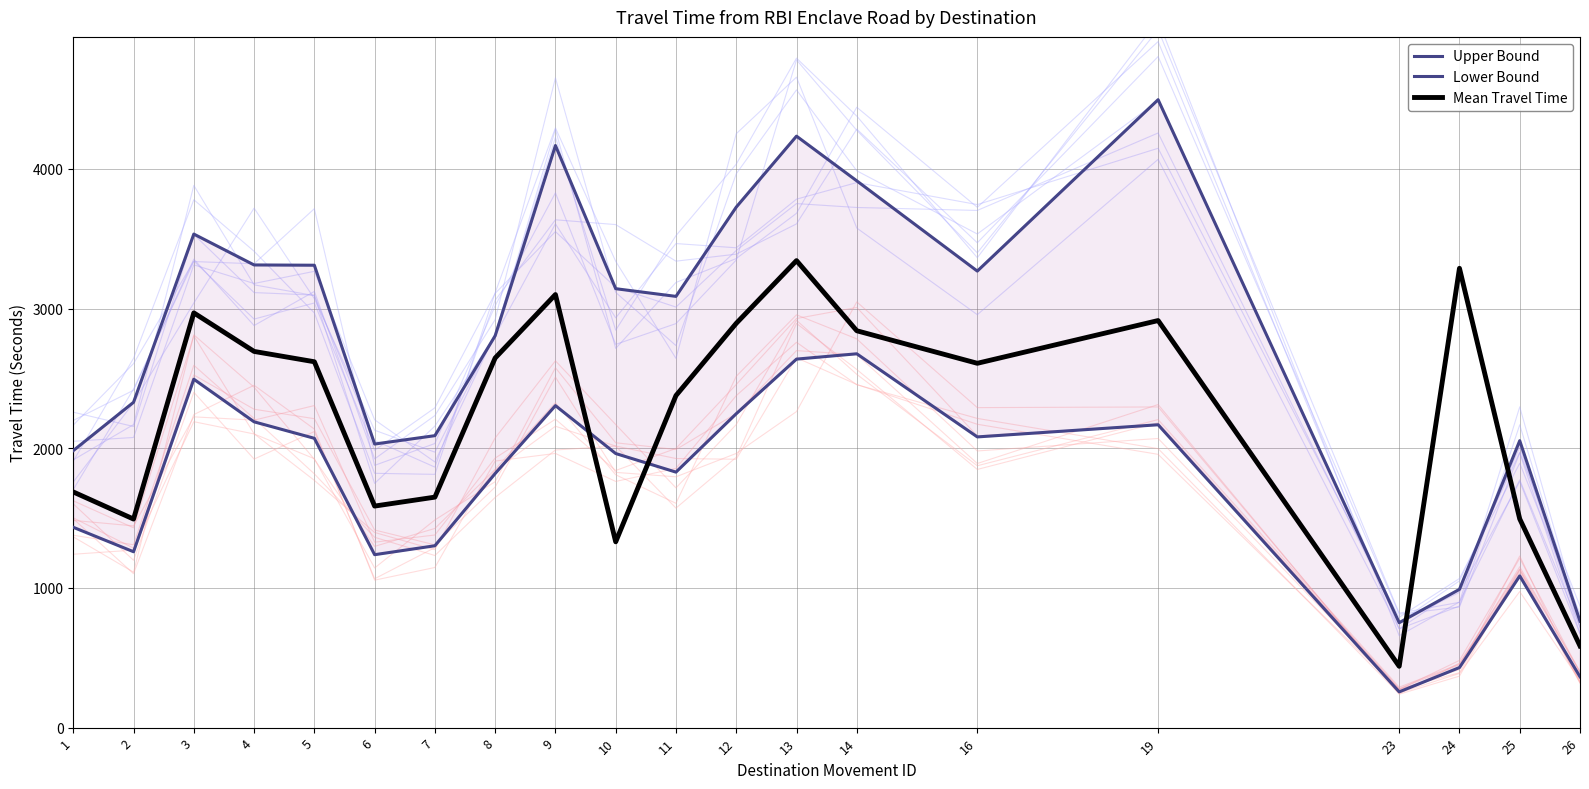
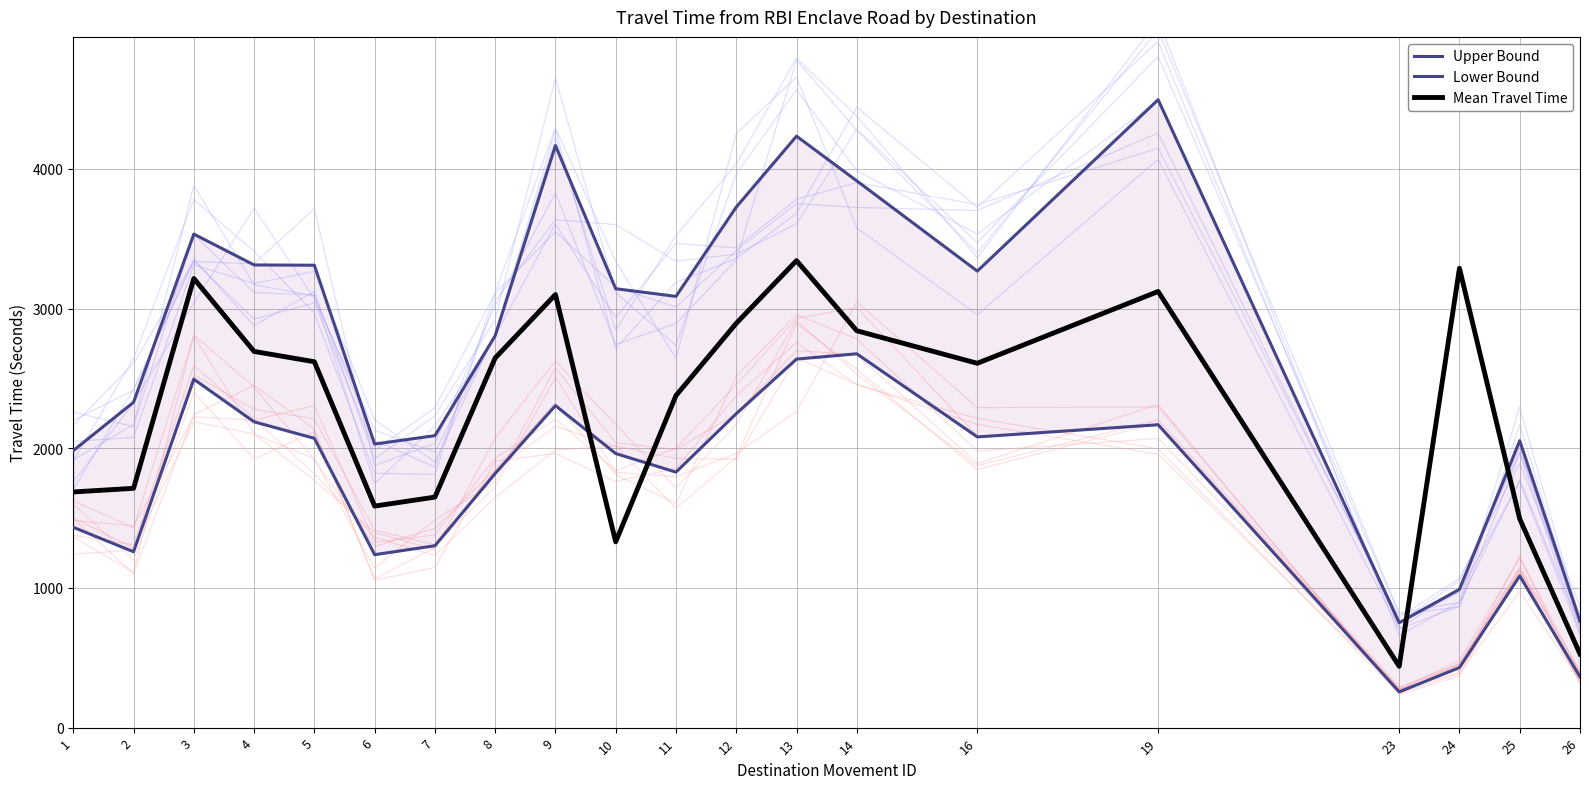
  {
    "Mean Travel Time": {
-     "2": 1490,
-     "3": 2970,
+     "2": 1710,
+     "3": 3220,
      "4": 2690,
      "5": 2620,
      "6": 1590,
      "7": 1650,
      "8": 2650,
      "9": 3100,
      "10": 1330,
      "11": 2380,
      "12": 2890,
      "13": 3340,
      "14": 2840,
      "16": 2610,
-     "19": 2910,
+     "19": 3120,
      "23": 440,
      "24": 3290,
      "25": 1490,
-     "26": 590
+     "26": 530
    }
  }
